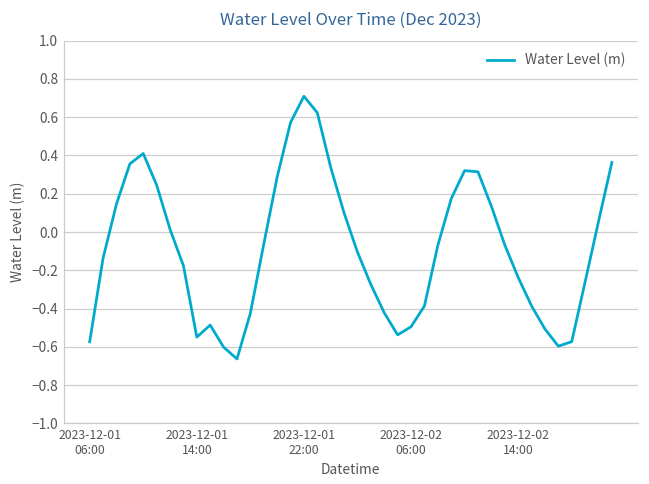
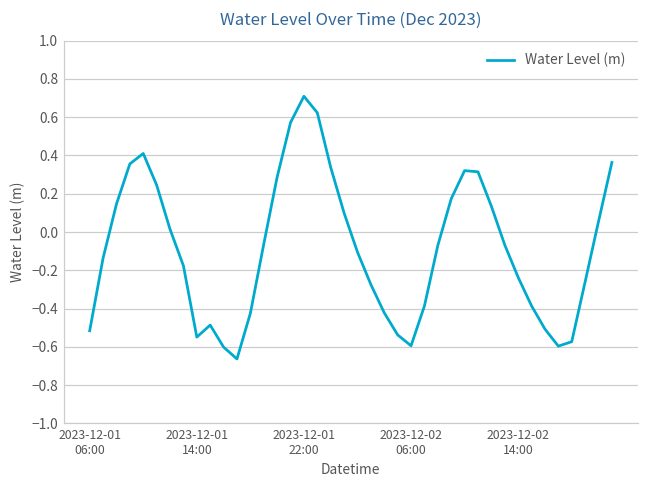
  {
-   "2023-12-01 06:00": -0.57,
+   "2023-12-01 06:00": -0.52,
    "2023-12-01 14:00": -0.55,
    "2023-12-01 22:00": 0.71,
-   "2023-12-02 06:00": -0.49,
+   "2023-12-02 06:00": -0.59,
    "2023-12-02 14:00": -0.24
  }
